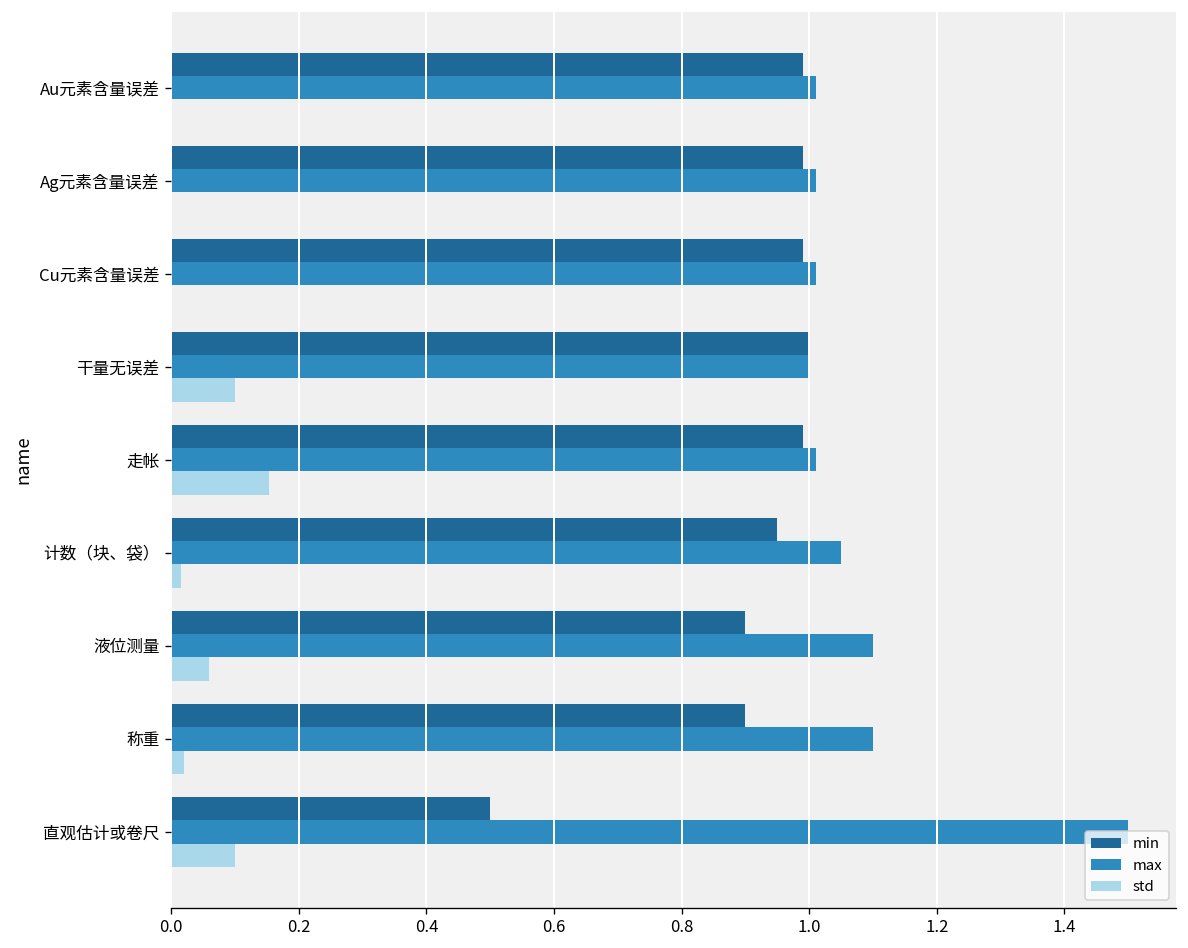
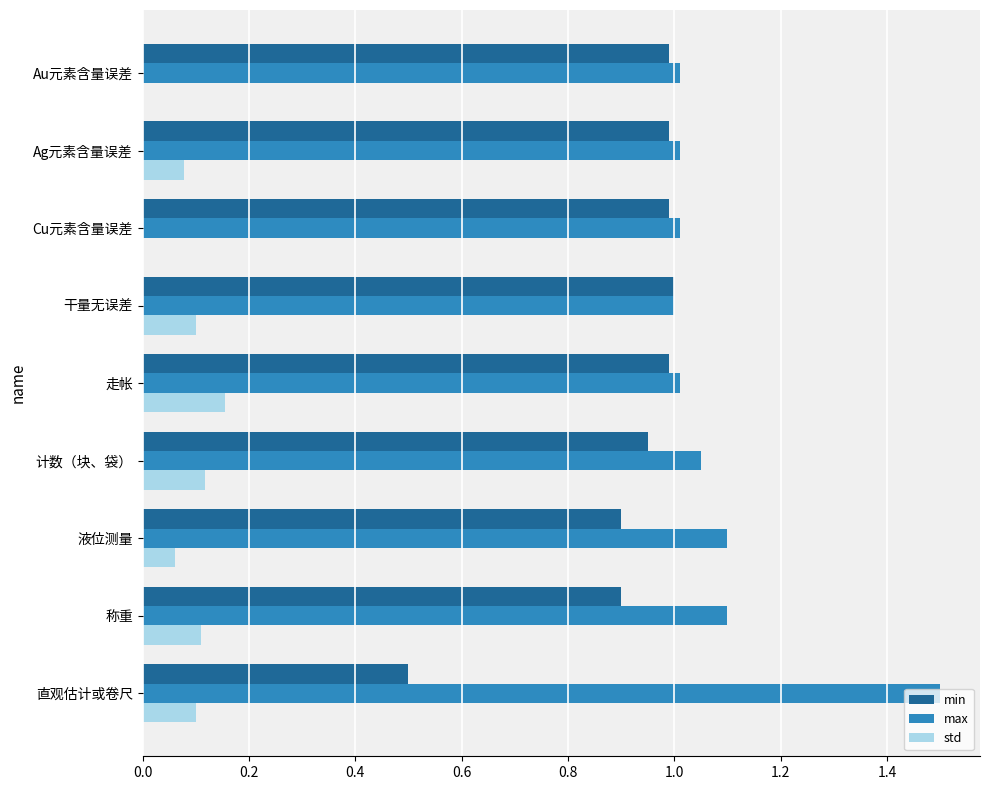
  {
    "std": {
-     "Ag元素含量误差": 0.00,
+     "Ag元素含量误差": 0.08,
      "干量无误差": 0.10,
      "走帐": 0.15,
-     "计数（块、袋）": 0.02,
+     "计数（块、袋）": 0.12,
      "液位测量": 0.06,
-     "称重": 0.02,
+     "称重": 0.11,
      "直观估计或卷尺": 0.10
    }
  }
